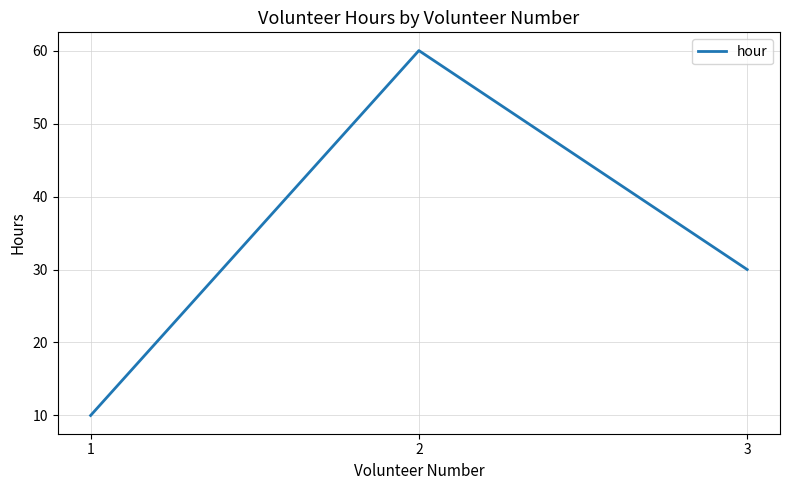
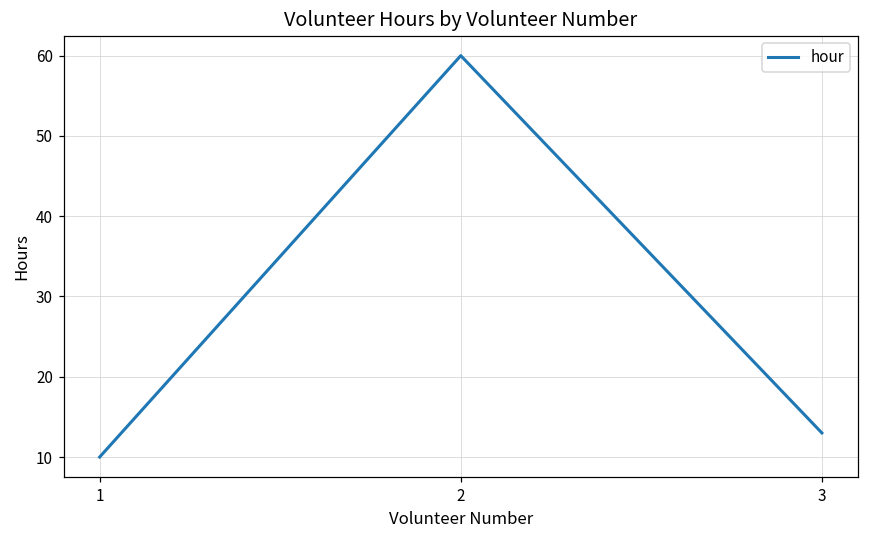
  {
    "1": 10,
    "2": 60,
-   "3": 30
+   "3": 13
  }
